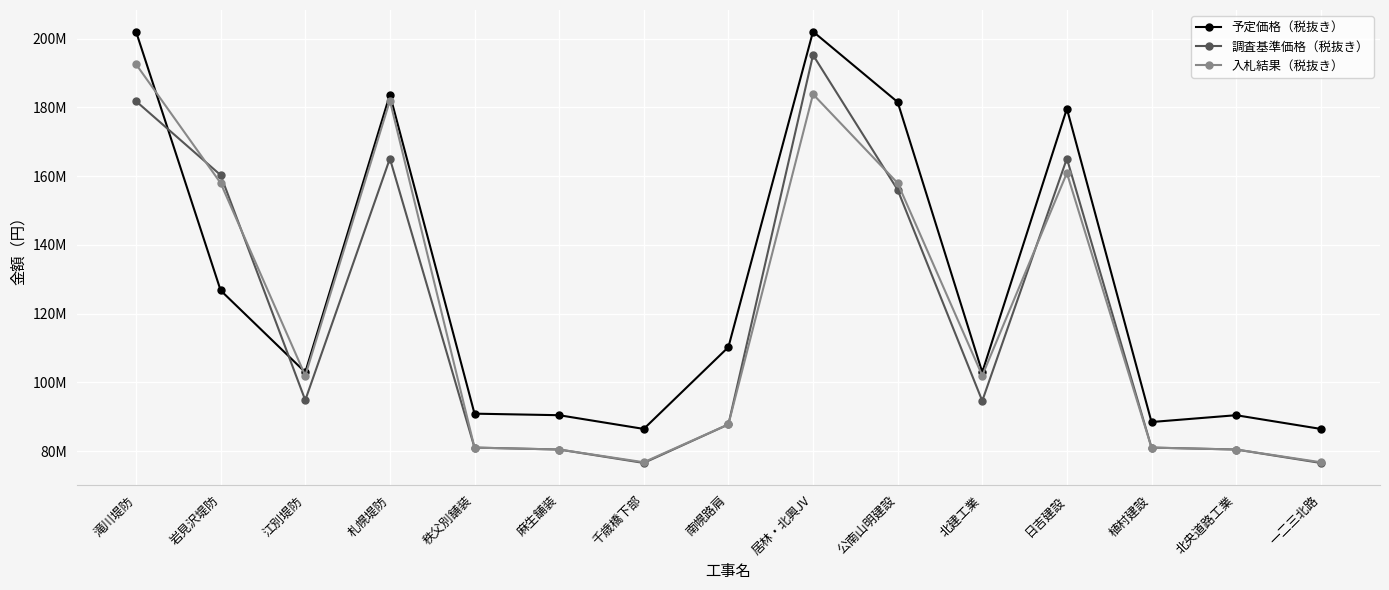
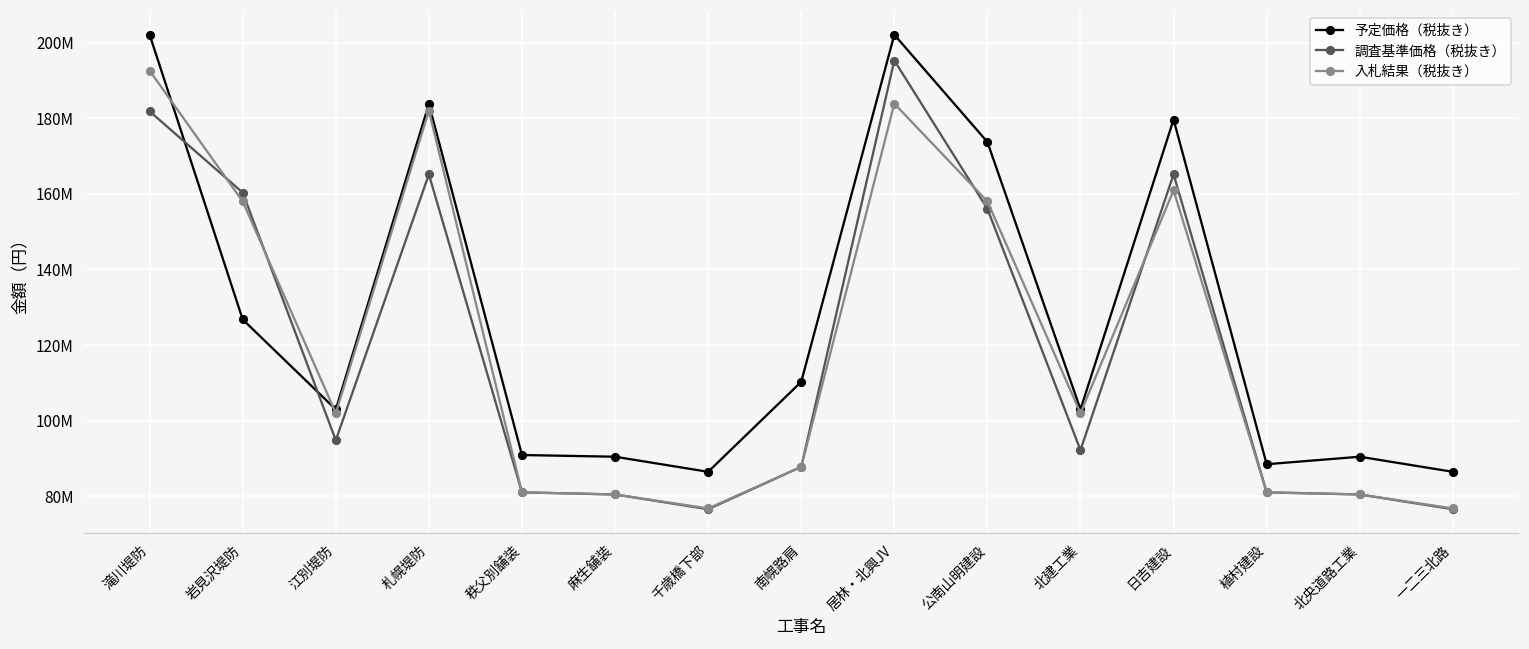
  {
    "予定価格（税抜き）": {
      "滝川堤防": 202000000,
      "岩見沢堤防": 127000000,
      "江別堤防": 103000000,
      "札幌堤防": 184000000,
      "秩父別舗装": 91000000,
      "麻生舗装": 90000000,
      "千歳橋下部": 86000000,
      "南幌路肩": 110000000,
      "居林・北興JV": 202000000,
-     "公南山明建設": 182000000,
+     "公南山明建設": 174000000,
      "北建工業": 103000000,
      "日吉建設": 180000000,
      "植村建設": 88000000,
      "北央道路工業": 90000000,
      "一二三北路": 86000000
    },
    "調査基準価格（税抜き）": {
      "滝川堤防": 182000000,
      "岩見沢堤防": 160000000,
      "江別堤防": 95000000,
      "札幌堤防": 165000000,
      "居林・北興JV": 195000000,
      "公南山明建設": 156000000,
-     "北建工業": 95000000,
+     "北建工業": 92000000,
      "日吉建設": 165000000
    },
    "入札結果（税抜き）": {
      "滝川堤防": 193000000,
      "岩見沢堤防": 158000000,
      "江別堤防": 102000000,
      "札幌堤防": 182000000,
      "居林・北興JV": 184000000,
      "公南山明建設": 158000000,
      "北建工業": 102000000,
      "日吉建設": 161000000
    }
  }
